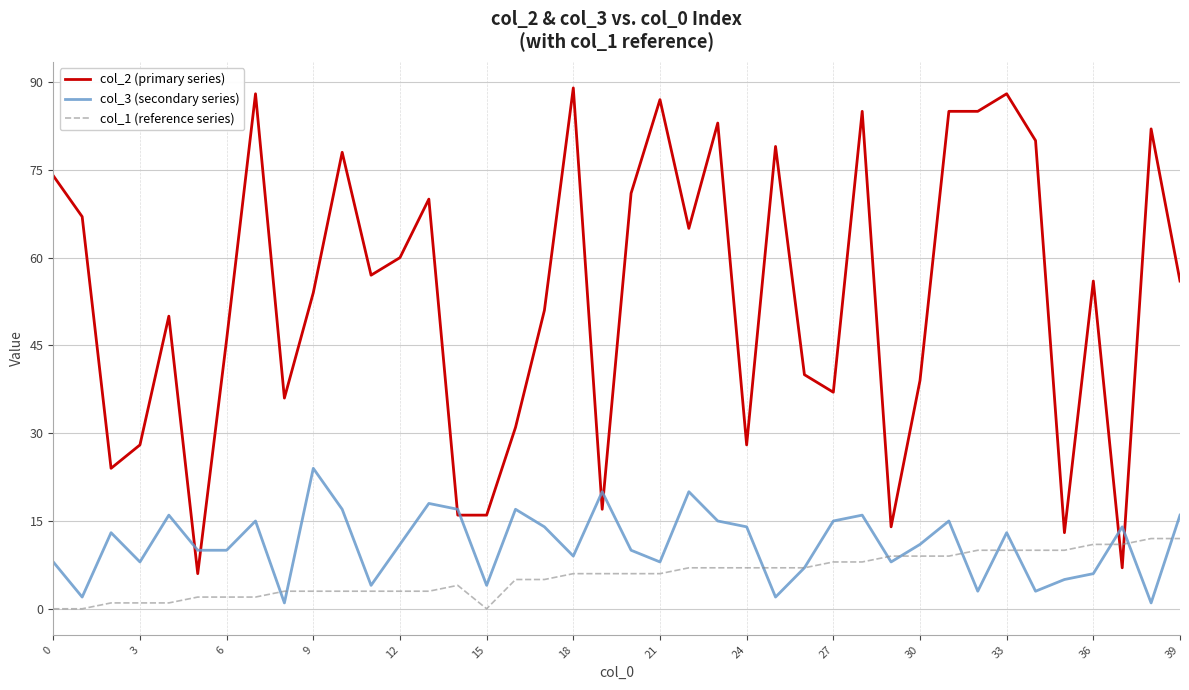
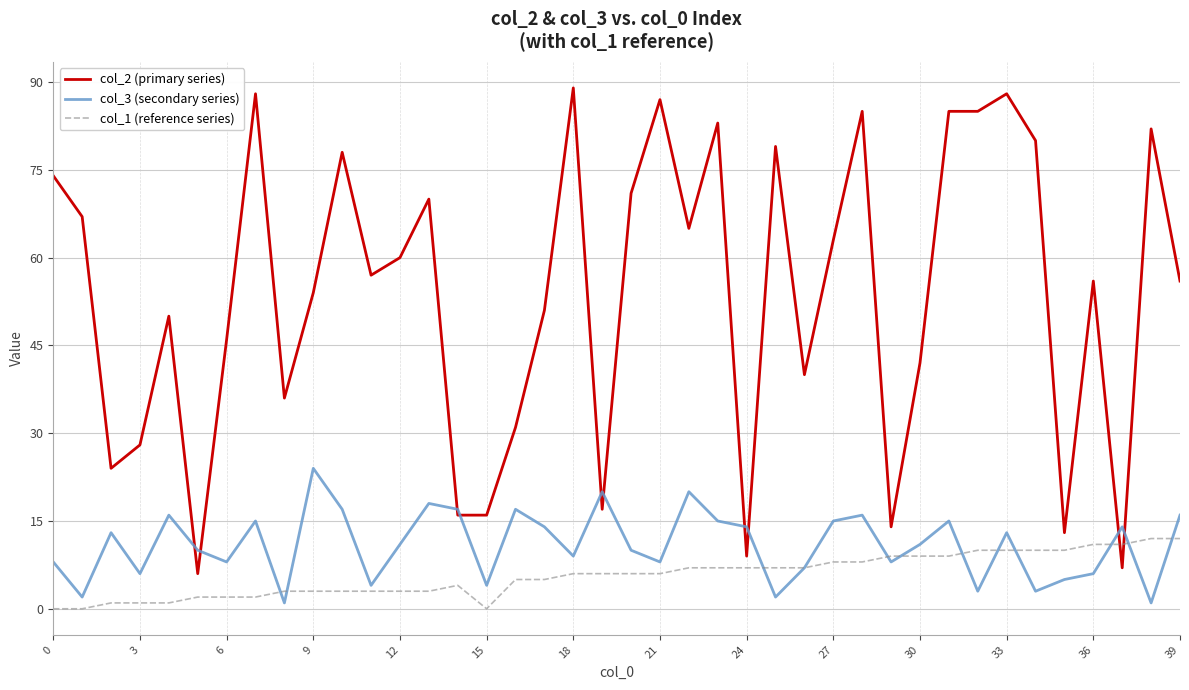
  {
    "col_2 (primary series)": {
      "0": 74,
      "3": 28,
      "6": 46,
      "9": 54,
      "12": 60,
      "15": 16,
      "18": 89,
      "21": 87,
-     "24": 28,
-     "27": 37,
-     "30": 39,
+     "24": 9,
+     "27": 63,
+     "30": 42,
      "33": 88,
      "36": 56,
      "39": 56
    },
    "col_3 (secondary series)": {
      "0": 8,
-     "3": 8,
-     "6": 10,
+     "3": 6,
+     "6": 8,
      "9": 24,
      "12": 11,
      "15": 4,
      "18": 9,
      "21": 8,
      "24": 14,
      "27": 15,
      "30": 11,
      "33": 13,
      "36": 6,
      "39": 16
    },
    "col_1 (reference series)": {
      "0": 0,
      "3": 1,
      "6": 2,
      "9": 3,
      "12": 3,
      "15": 0,
      "18": 6,
      "21": 6,
      "24": 7,
      "27": 8,
      "30": 9,
      "33": 10,
      "36": 11,
      "39": 12
    }
  }
